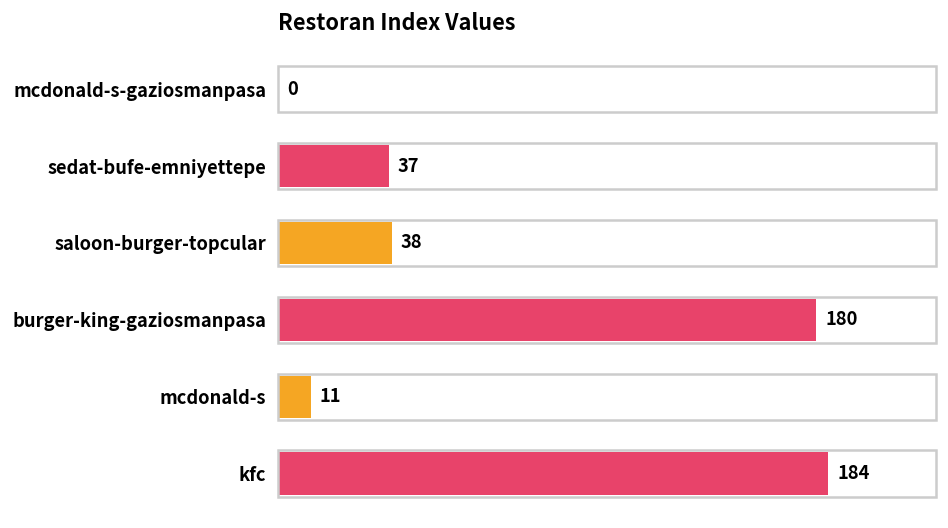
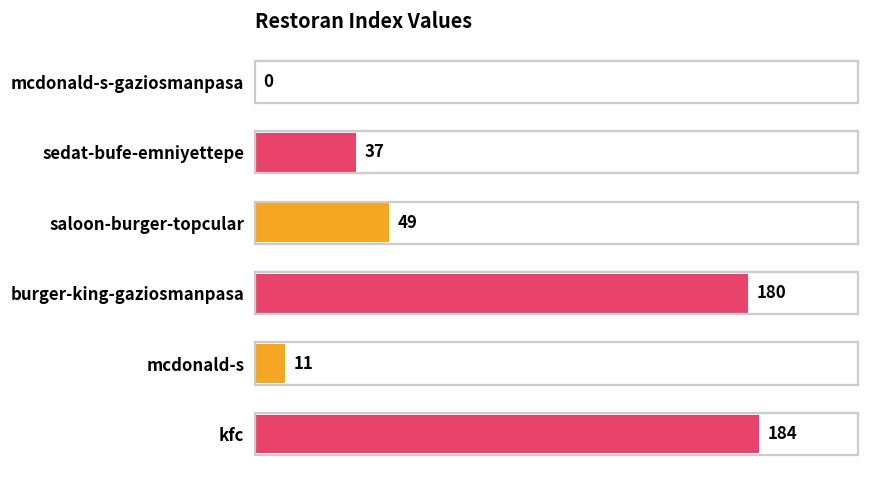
  {
    "mcdonald-s-gaziosmanpasa": 0,
    "sedat-bufe-emniyettepe": 37,
-   "saloon-burger-topcular": 38,
+   "saloon-burger-topcular": 49,
    "burger-king-gaziosmanpasa": 180,
    "mcdonald-s": 11,
    "kfc": 184
  }
